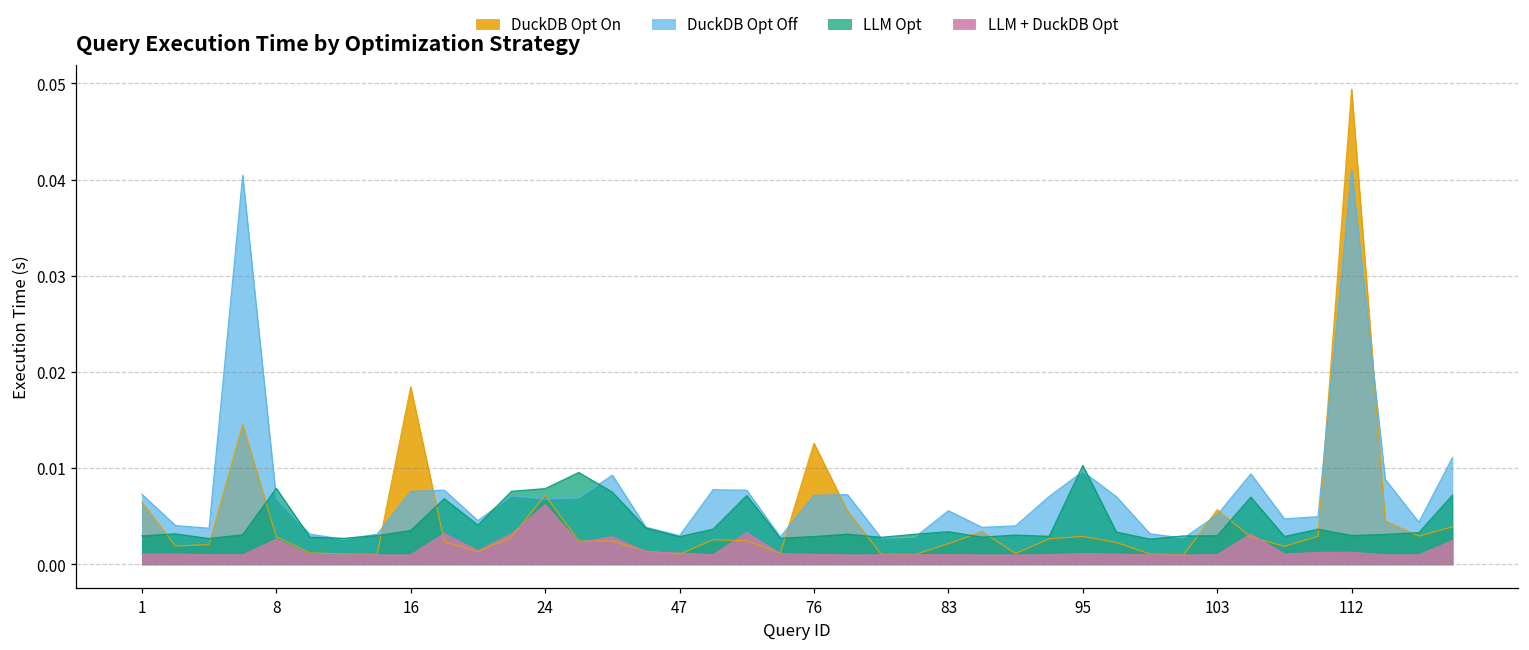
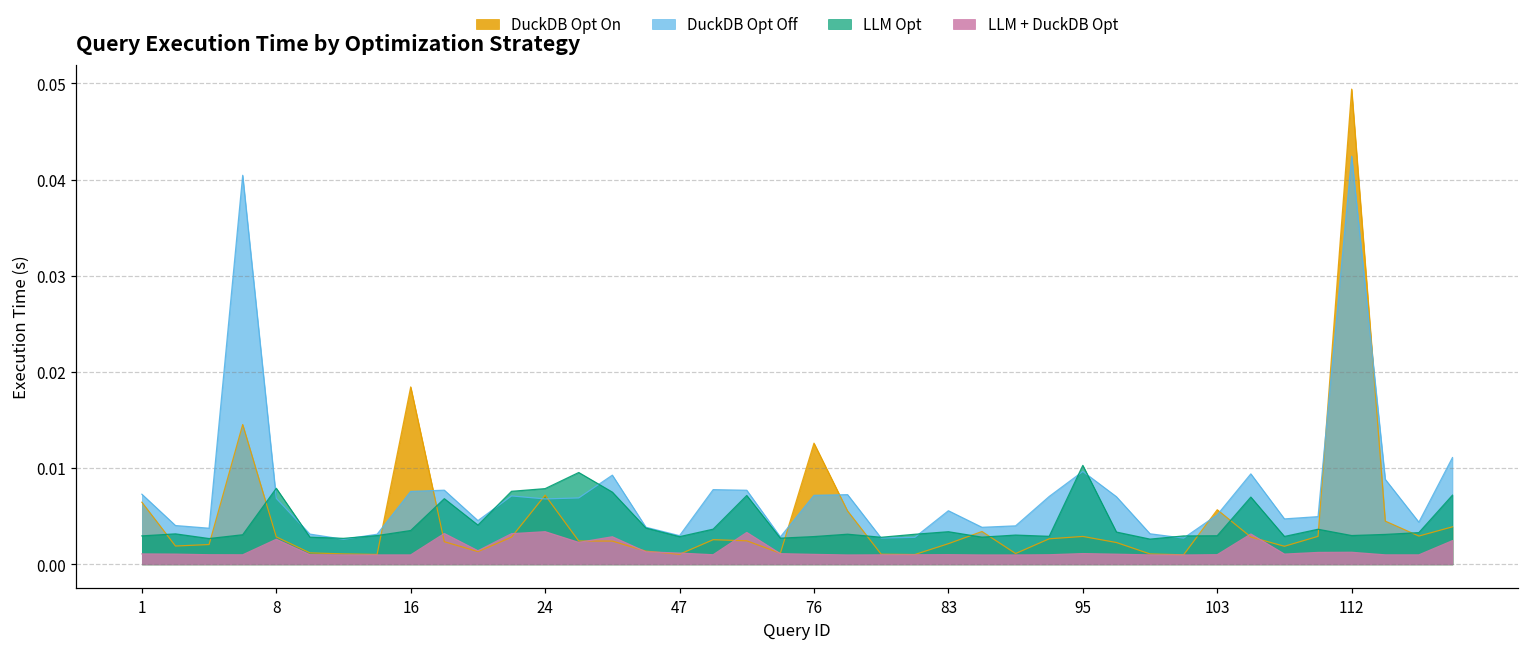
  {
    "DuckDB Opt On": {
      "16": 0.018,
      "24": 0.007,
      "76": 0.013,
      "83": 0.002,
      "95": 0.003,
      "103": 0.006,
      "112": 0.049
    },
    "DuckDB Opt Off": {
      "8": 0.007,
      "16": 0.008,
      "24": 0.007,
      "76": 0.007,
      "83": 0.006,
      "95": 0.010,
      "103": 0.005,
-     "112": 0.041
+     "112": 0.042
    },
    "LLM Opt": {
      "8": 0.008,
      "16": 0.004,
      "24": 0.008,
      "76": 0.003,
      "83": 0.003,
      "95": 0.010,
      "103": 0.003,
      "112": 0.003
    },
    "LLM + DuckDB Opt": {
      "16": 0.001,
-     "24": 0.006,
+     "24": 0.003,
      "76": 0.001,
      "83": 0.001,
      "95": 0.001,
      "103": 0.001,
      "112": 0.001
    }
  }
